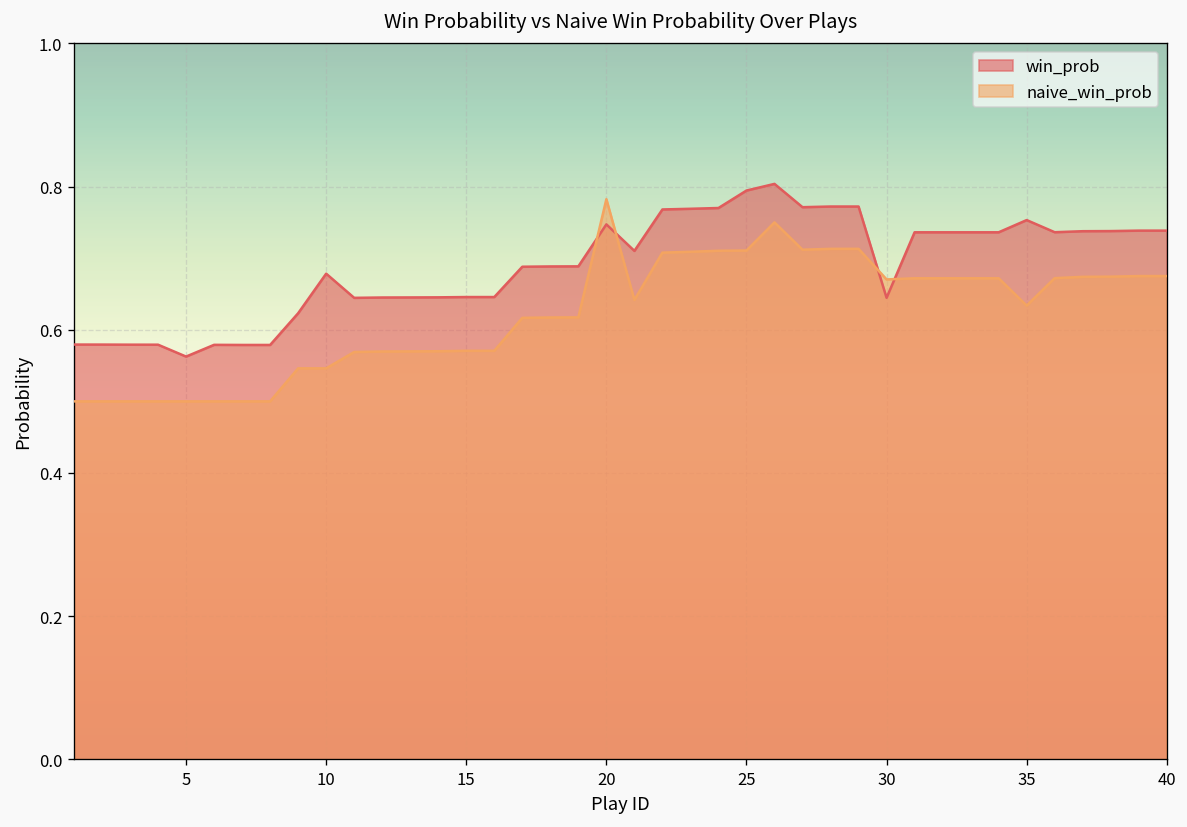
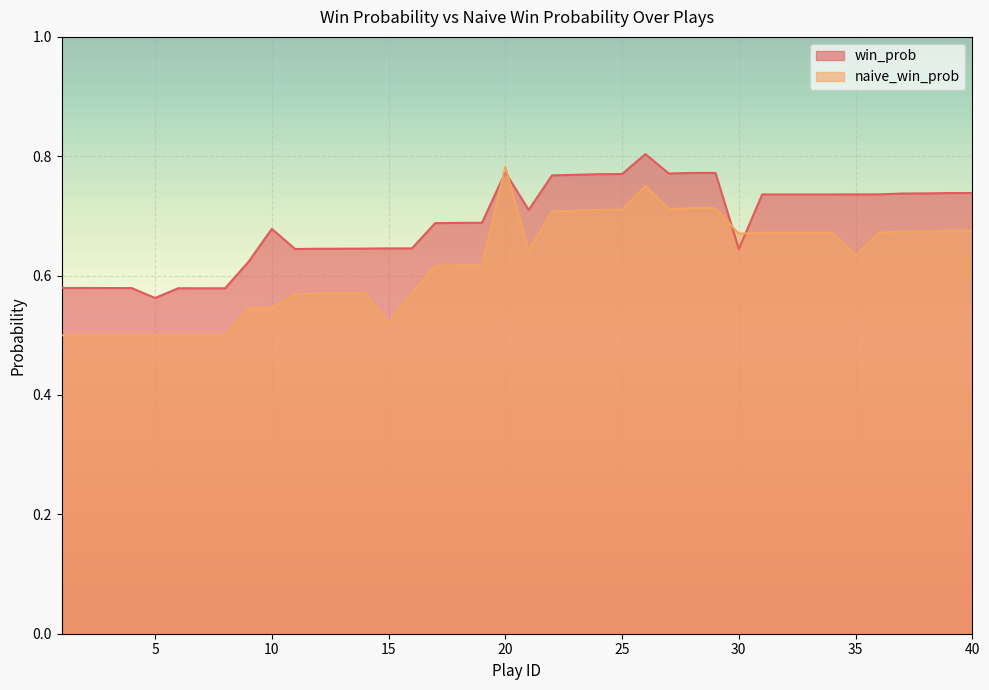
  {
    "win_prob": {
      "5": 0.56,
      "10": 0.68,
      "15": 0.65,
-     "20": 0.75,
-     "25": 0.79,
+     "20": 0.77,
+     "25": 0.77,
      "30": 0.64,
-     "35": 0.75,
+     "35": 0.74,
      "40": 0.74
    },
    "naive_win_prob": {
      "5": 0.50,
      "10": 0.55,
-     "15": 0.57,
+     "15": 0.52,
      "20": 0.78,
      "25": 0.71,
      "30": 0.67,
      "35": 0.63,
      "40": 0.67
    }
  }
